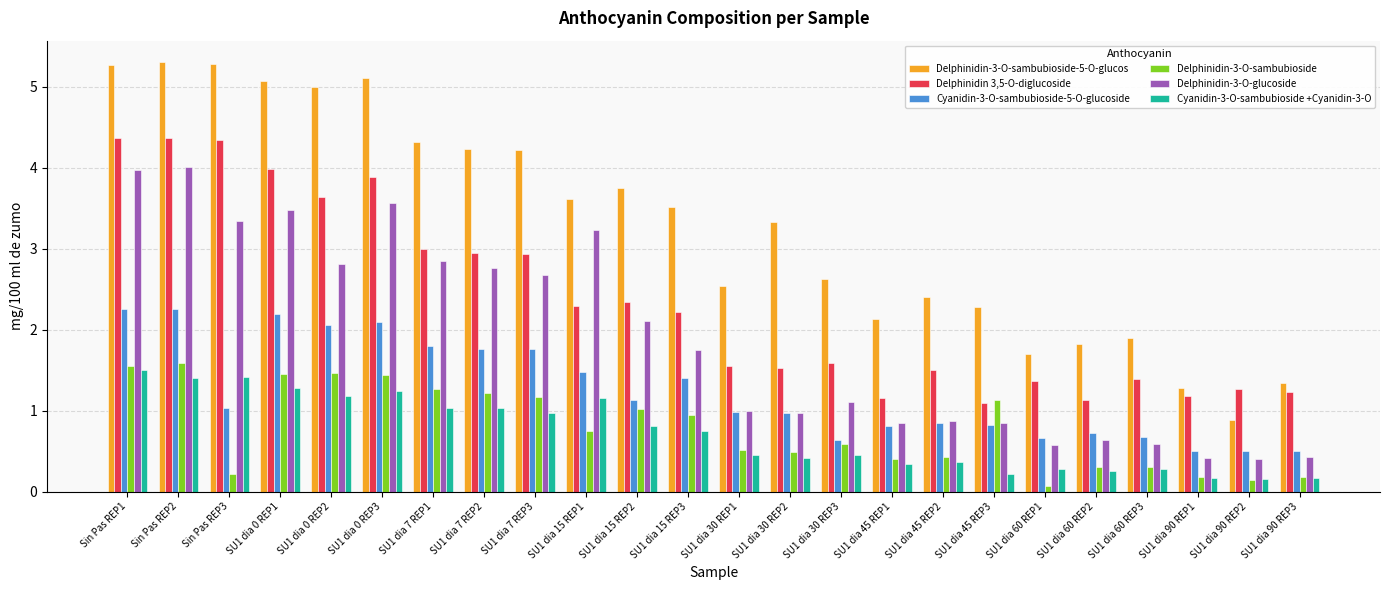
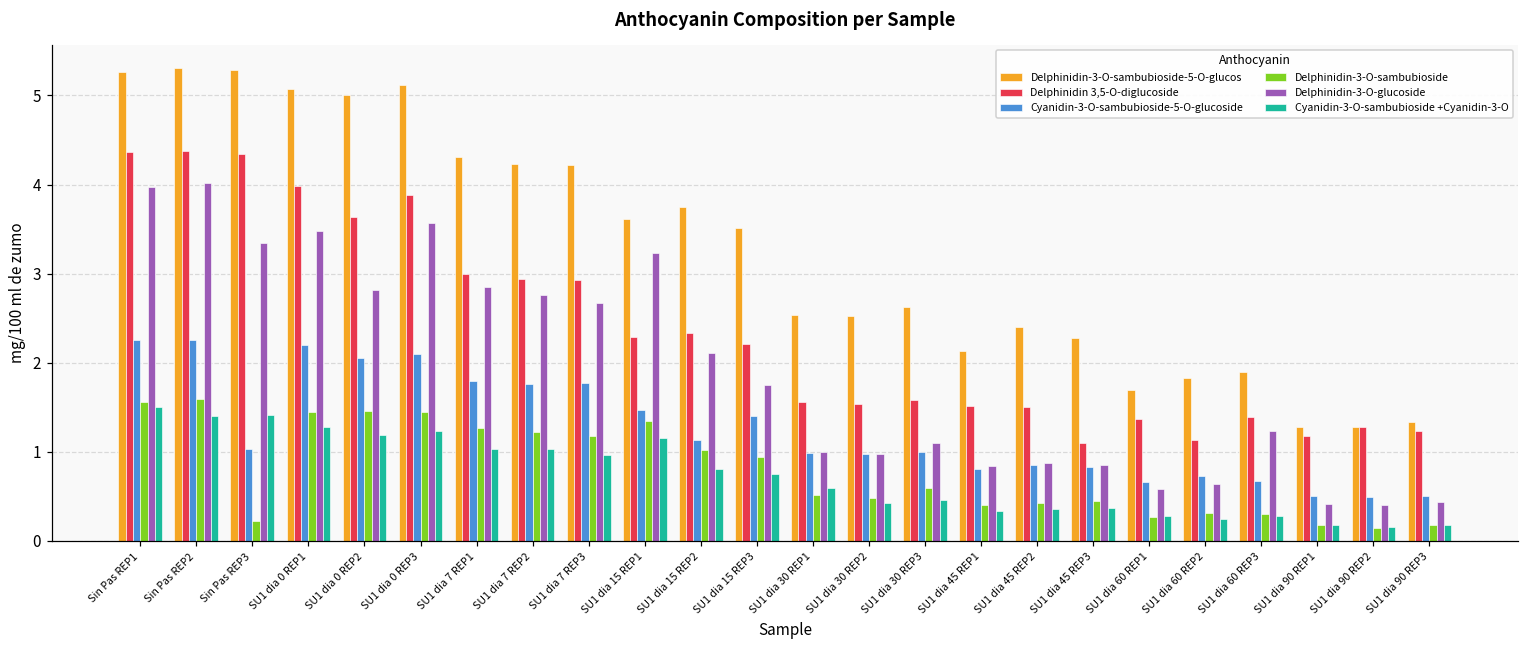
  {
    "Delphinidin-3-O-sambubioside-5-O-glucos": {
      "Sin Pas REP1": 5.3,
      "Sin Pas REP2": 5.3,
      "Sin Pas REP3": 5.3,
      "SU1 dia 0 REP1": 5.1,
      "SU1 dia 0 REP2": 5.0,
      "SU1 dia 0 REP3": 5.1,
      "SU1 dia 7 REP1": 4.3,
      "SU1 dia 7 REP2": 4.2,
      "SU1 dia 7 REP3": 4.2,
      "SU1 dia 15 REP1": 3.6,
      "SU1 dia 15 REP2": 3.7,
      "SU1 dia 15 REP3": 3.5,
      "SU1 dia 30 REP1": 2.5,
-     "SU1 dia 30 REP2": 3.3,
+     "SU1 dia 30 REP2": 2.5,
      "SU1 dia 30 REP3": 2.6,
      "SU1 dia 45 REP1": 2.1,
      "SU1 dia 45 REP2": 2.4,
      "SU1 dia 45 REP3": 2.3,
      "SU1 dia 60 REP1": 1.7,
      "SU1 dia 60 REP2": 1.8,
      "SU1 dia 60 REP3": 1.9,
      "SU1 dia 90 REP1": 1.3,
-     "SU1 dia 90 REP2": 0.9,
+     "SU1 dia 90 REP2": 1.3,
      "SU1 dia 90 REP3": 1.3
    },
    "Delphinidin 3,5-O-diglucoside": {
      "Sin Pas REP1": 4.4,
      "Sin Pas REP2": 4.4,
      "Sin Pas REP3": 4.3,
      "SU1 dia 0 REP1": 4.0,
      "SU1 dia 0 REP2": 3.6,
      "SU1 dia 0 REP3": 3.9,
      "SU1 dia 7 REP1": 3.0,
      "SU1 dia 7 REP2": 2.9,
      "SU1 dia 7 REP3": 2.9,
      "SU1 dia 15 REP1": 2.3,
      "SU1 dia 15 REP2": 2.3,
      "SU1 dia 15 REP3": 2.2,
      "SU1 dia 30 REP1": 1.6,
      "SU1 dia 30 REP2": 1.5,
      "SU1 dia 30 REP3": 1.6,
-     "SU1 dia 45 REP1": 1.2,
+     "SU1 dia 45 REP1": 1.5,
      "SU1 dia 45 REP2": 1.5,
      "SU1 dia 45 REP3": 1.1,
      "SU1 dia 60 REP1": 1.4,
      "SU1 dia 60 REP2": 1.1,
      "SU1 dia 60 REP3": 1.4,
      "SU1 dia 90 REP1": 1.2,
      "SU1 dia 90 REP2": 1.3,
      "SU1 dia 90 REP3": 1.2
    },
    "Cyanidin-3-O-sambubioside-5-O-glucoside": {
      "Sin Pas REP1": 2.3,
      "Sin Pas REP2": 2.3,
      "Sin Pas REP3": 1.0,
      "SU1 dia 0 REP1": 2.2,
      "SU1 dia 0 REP2": 2.1,
      "SU1 dia 0 REP3": 2.1,
      "SU1 dia 7 REP1": 1.8,
      "SU1 dia 7 REP2": 1.8,
      "SU1 dia 7 REP3": 1.8,
      "SU1 dia 15 REP1": 1.5,
      "SU1 dia 15 REP2": 1.1,
      "SU1 dia 15 REP3": 1.4,
      "SU1 dia 30 REP1": 1.0,
      "SU1 dia 30 REP2": 1.0,
-     "SU1 dia 30 REP3": 0.6,
+     "SU1 dia 30 REP3": 1.0,
      "SU1 dia 45 REP1": 0.8,
      "SU1 dia 45 REP2": 0.9,
      "SU1 dia 45 REP3": 0.8,
      "SU1 dia 60 REP1": 0.7,
      "SU1 dia 60 REP2": 0.7,
      "SU1 dia 60 REP3": 0.7,
      "SU1 dia 90 REP1": 0.5,
      "SU1 dia 90 REP2": 0.5,
      "SU1 dia 90 REP3": 0.5
    },
    "Delphinidin-3-O-sambubioside": {
      "Sin Pas REP1": 1.6,
      "Sin Pas REP2": 1.6,
      "Sin Pas REP3": 0.2,
      "SU1 dia 0 REP1": 1.5,
      "SU1 dia 0 REP2": 1.5,
      "SU1 dia 0 REP3": 1.4,
      "SU1 dia 7 REP1": 1.3,
      "SU1 dia 7 REP2": 1.2,
      "SU1 dia 7 REP3": 1.2,
-     "SU1 dia 15 REP1": 0.7,
+     "SU1 dia 15 REP1": 1.3,
      "SU1 dia 15 REP2": 1.0,
      "SU1 dia 15 REP3": 0.9,
      "SU1 dia 30 REP1": 0.5,
      "SU1 dia 30 REP2": 0.5,
      "SU1 dia 30 REP3": 0.6,
      "SU1 dia 45 REP1": 0.4,
      "SU1 dia 45 REP2": 0.4,
-     "SU1 dia 45 REP3": 1.1,
-     "SU1 dia 60 REP1": 0.1,
+     "SU1 dia 45 REP3": 0.4,
+     "SU1 dia 60 REP1": 0.3,
      "SU1 dia 60 REP2": 0.3,
      "SU1 dia 60 REP3": 0.3,
      "SU1 dia 90 REP1": 0.2,
      "SU1 dia 90 REP2": 0.1,
      "SU1 dia 90 REP3": 0.2
    },
    "Delphinidin-3-O-glucoside": {
      "Sin Pas REP1": 4.0,
      "Sin Pas REP2": 4.0,
      "Sin Pas REP3": 3.3,
      "SU1 dia 0 REP1": 3.5,
      "SU1 dia 0 REP2": 2.8,
      "SU1 dia 0 REP3": 3.6,
      "SU1 dia 7 REP1": 2.8,
      "SU1 dia 7 REP2": 2.8,
      "SU1 dia 7 REP3": 2.7,
      "SU1 dia 15 REP1": 3.2,
      "SU1 dia 15 REP2": 2.1,
      "SU1 dia 15 REP3": 1.8,
      "SU1 dia 30 REP1": 1.0,
      "SU1 dia 30 REP2": 1.0,
      "SU1 dia 30 REP3": 1.1,
      "SU1 dia 45 REP1": 0.8,
      "SU1 dia 45 REP2": 0.9,
      "SU1 dia 45 REP3": 0.8,
      "SU1 dia 60 REP1": 0.6,
      "SU1 dia 60 REP2": 0.6,
-     "SU1 dia 60 REP3": 0.6,
+     "SU1 dia 60 REP3": 1.2,
      "SU1 dia 90 REP1": 0.4,
      "SU1 dia 90 REP2": 0.4,
      "SU1 dia 90 REP3": 0.4
    },
    "Cyanidin-3-O-sambubioside +Cyanidin-3-O": {
      "Sin Pas REP1": 1.5,
      "Sin Pas REP2": 1.4,
      "Sin Pas REP3": 1.4,
      "SU1 dia 0 REP1": 1.3,
      "SU1 dia 0 REP2": 1.2,
      "SU1 dia 0 REP3": 1.2,
      "SU1 dia 7 REP1": 1.0,
      "SU1 dia 7 REP2": 1.0,
      "SU1 dia 7 REP3": 1.0,
      "SU1 dia 15 REP1": 1.2,
      "SU1 dia 15 REP2": 0.8,
      "SU1 dia 15 REP3": 0.8,
-     "SU1 dia 30 REP1": 0.5,
+     "SU1 dia 30 REP1": 0.6,
      "SU1 dia 30 REP2": 0.4,
      "SU1 dia 30 REP3": 0.5,
      "SU1 dia 45 REP1": 0.3,
      "SU1 dia 45 REP2": 0.4,
-     "SU1 dia 45 REP3": 0.2,
+     "SU1 dia 45 REP3": 0.4,
      "SU1 dia 60 REP1": 0.3,
      "SU1 dia 60 REP2": 0.3,
      "SU1 dia 60 REP3": 0.3,
      "SU1 dia 90 REP1": 0.2,
      "SU1 dia 90 REP2": 0.2,
      "SU1 dia 90 REP3": 0.2
    }
  }
